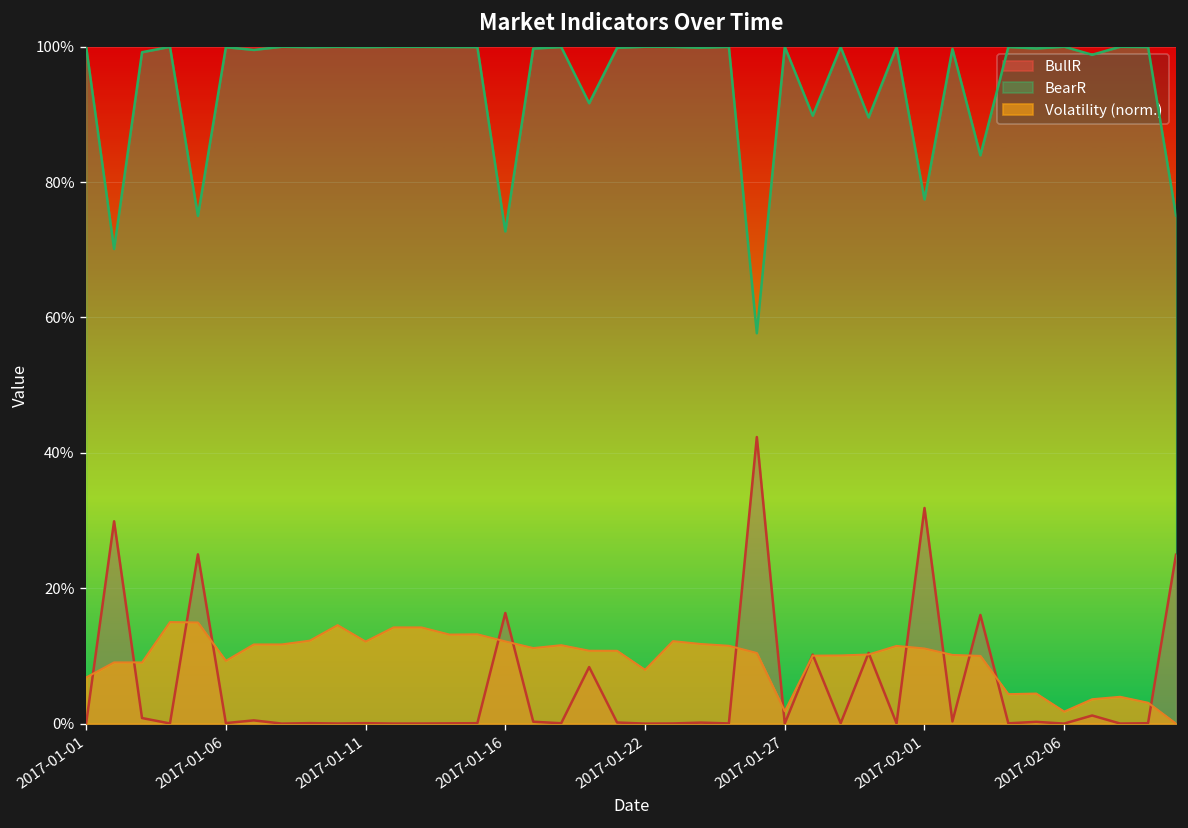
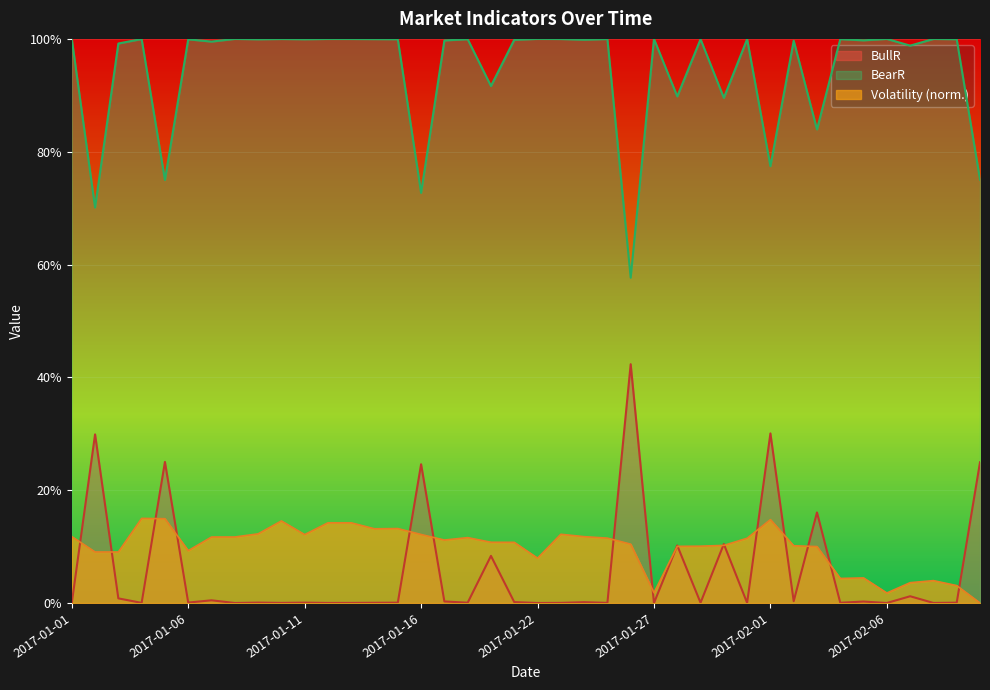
  {
    "BullR": {
      "2017-01-01": "0%",
      "2017-01-06": "0%",
      "2017-01-11": "0%",
-     "2017-01-16": "16%",
+     "2017-01-16": "25%",
      "2017-01-22": "0%",
      "2017-01-27": "0%",
-     "2017-02-01": "32%",
+     "2017-02-01": "30%",
      "2017-02-06": "0%"
    },
    "BearR": {
      "2017-01-01": "100%",
      "2017-01-06": "100%",
      "2017-01-11": "100%",
      "2017-01-16": "73%",
      "2017-01-22": "100%",
      "2017-01-27": "100%",
      "2017-02-01": "77%",
      "2017-02-06": "100%"
    },
    "Volatility (norm.)": {
-     "2017-01-01": "7%",
+     "2017-01-01": "12%",
      "2017-01-06": "9%",
      "2017-01-11": "12%",
      "2017-01-16": "12%",
      "2017-01-22": "8%",
      "2017-01-27": "2%",
-     "2017-02-01": "11%",
+     "2017-02-01": "15%",
      "2017-02-06": "2%"
    }
  }
